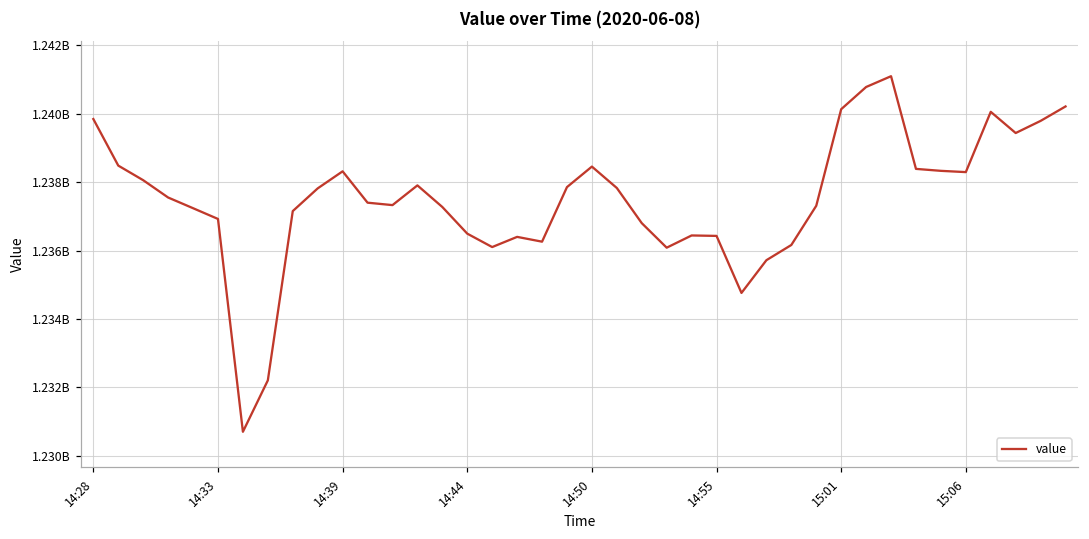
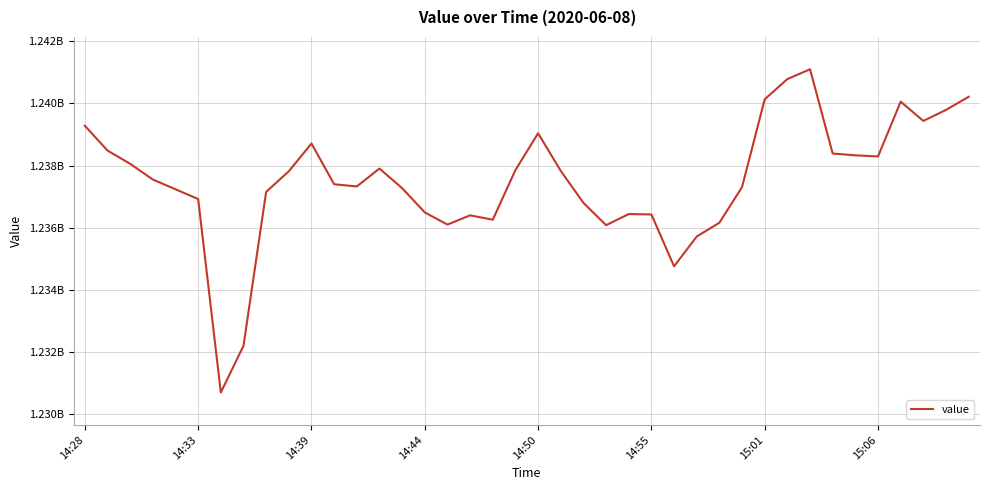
  {
-   "14:28": 1239800000,
+   "14:28": 1239300000,
    "14:33": 1236900000,
-   "14:39": 1238300000,
+   "14:39": 1238700000,
    "14:44": 1236500000,
-   "14:50": 1238500000,
+   "14:50": 1239000000,
    "14:55": 1236400000,
    "15:01": 1240100000,
    "15:06": 1238300000
  }
